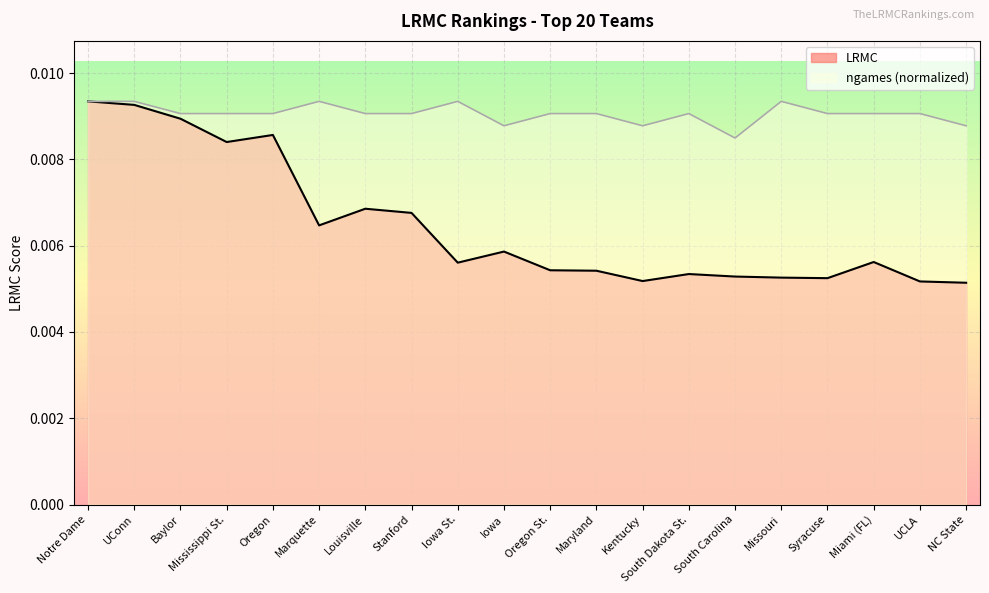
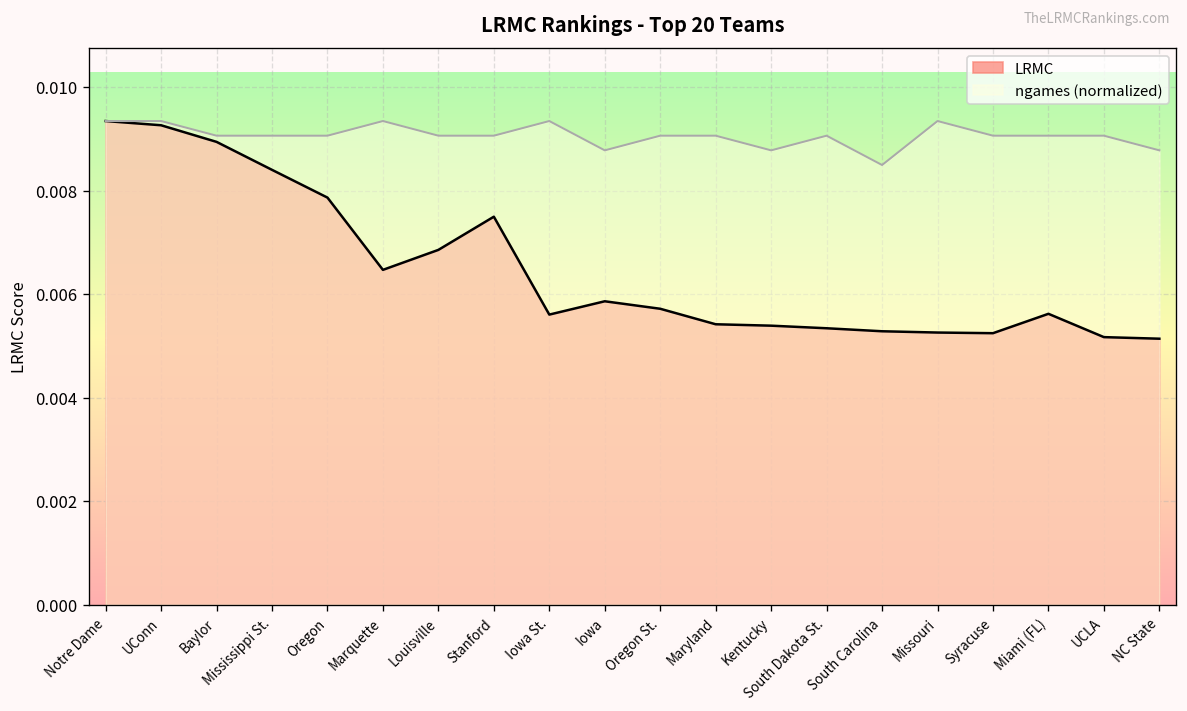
  {
    "LRMC": {
      "UConn": 0.0093,
      "Baylor": 0.0089,
      "Mississippi St.": 0.0084,
-     "Oregon": 0.0086,
+     "Oregon": 0.0079,
      "Marquette": 0.0065,
      "Louisville": 0.0069,
-     "Stanford": 0.0068,
+     "Stanford": 0.0075,
      "Iowa St.": 0.0056,
      "Iowa": 0.0059,
-     "Oregon St.": 0.0054,
+     "Oregon St.": 0.0057,
      "Maryland": 0.0054,
-     "Kentucky": 0.0052,
+     "Kentucky": 0.0054,
      "South Dakota St.": 0.0053,
      "South Carolina": 0.0053,
      "Missouri": 0.0053,
      "Syracuse": 0.0052,
      "Miami (FL)": 0.0056,
      "UCLA": 0.0052,
      "NC State": 0.0051
    },
    "ngames (normalized)": {
      "UConn": 0.0093,
      "Baylor": 0.0091,
      "Mississippi St.": 0.0091,
      "Oregon": 0.0091,
      "Marquette": 0.0093,
      "Louisville": 0.0091,
      "Stanford": 0.0091,
      "Iowa St.": 0.0093,
      "Iowa": 0.0088,
      "Oregon St.": 0.0091,
      "Maryland": 0.0091,
      "Kentucky": 0.0088,
      "South Dakota St.": 0.0091,
      "South Carolina": 0.0085,
      "Missouri": 0.0093,
      "Syracuse": 0.0091,
      "Miami (FL)": 0.0091,
      "UCLA": 0.0091,
      "NC State": 0.0088
    }
  }
